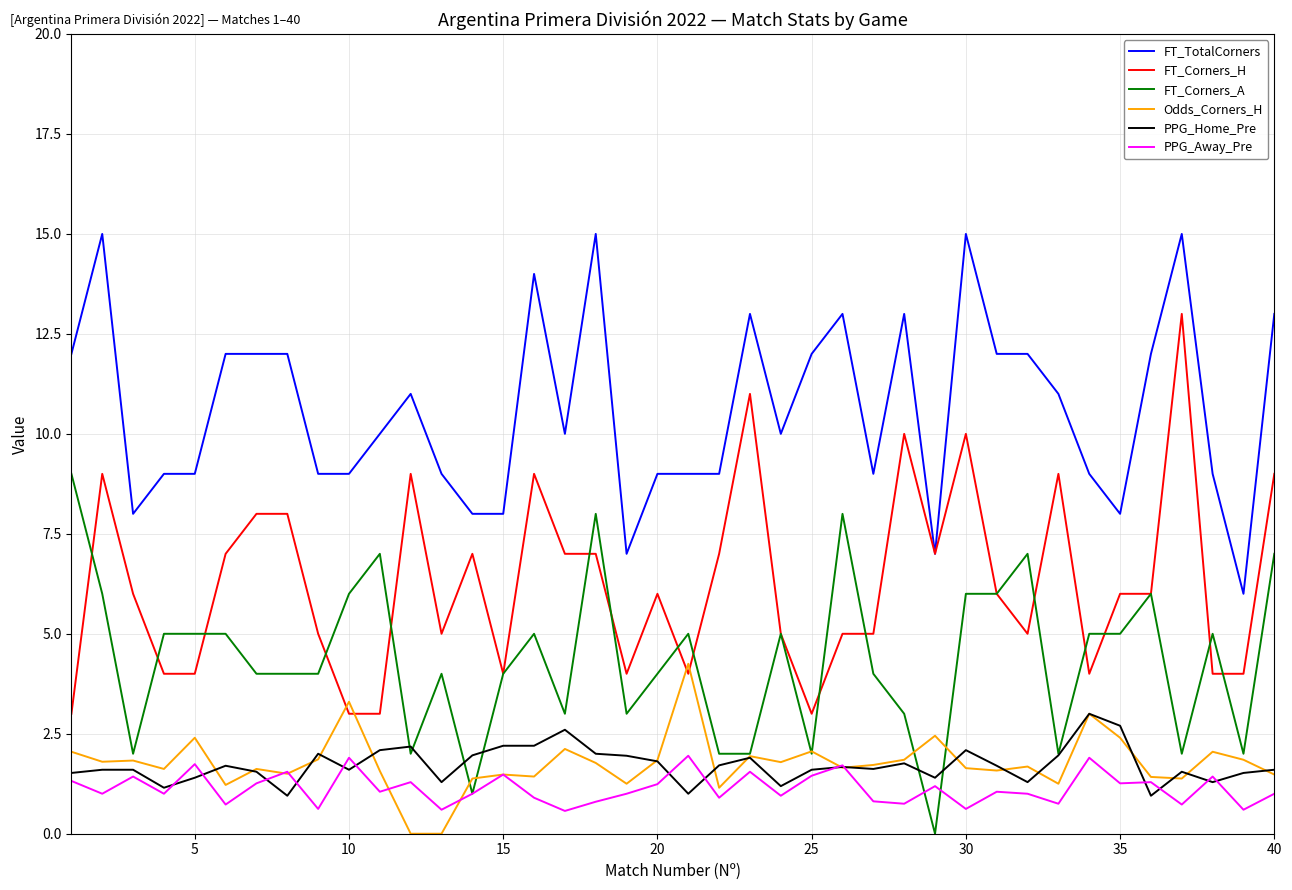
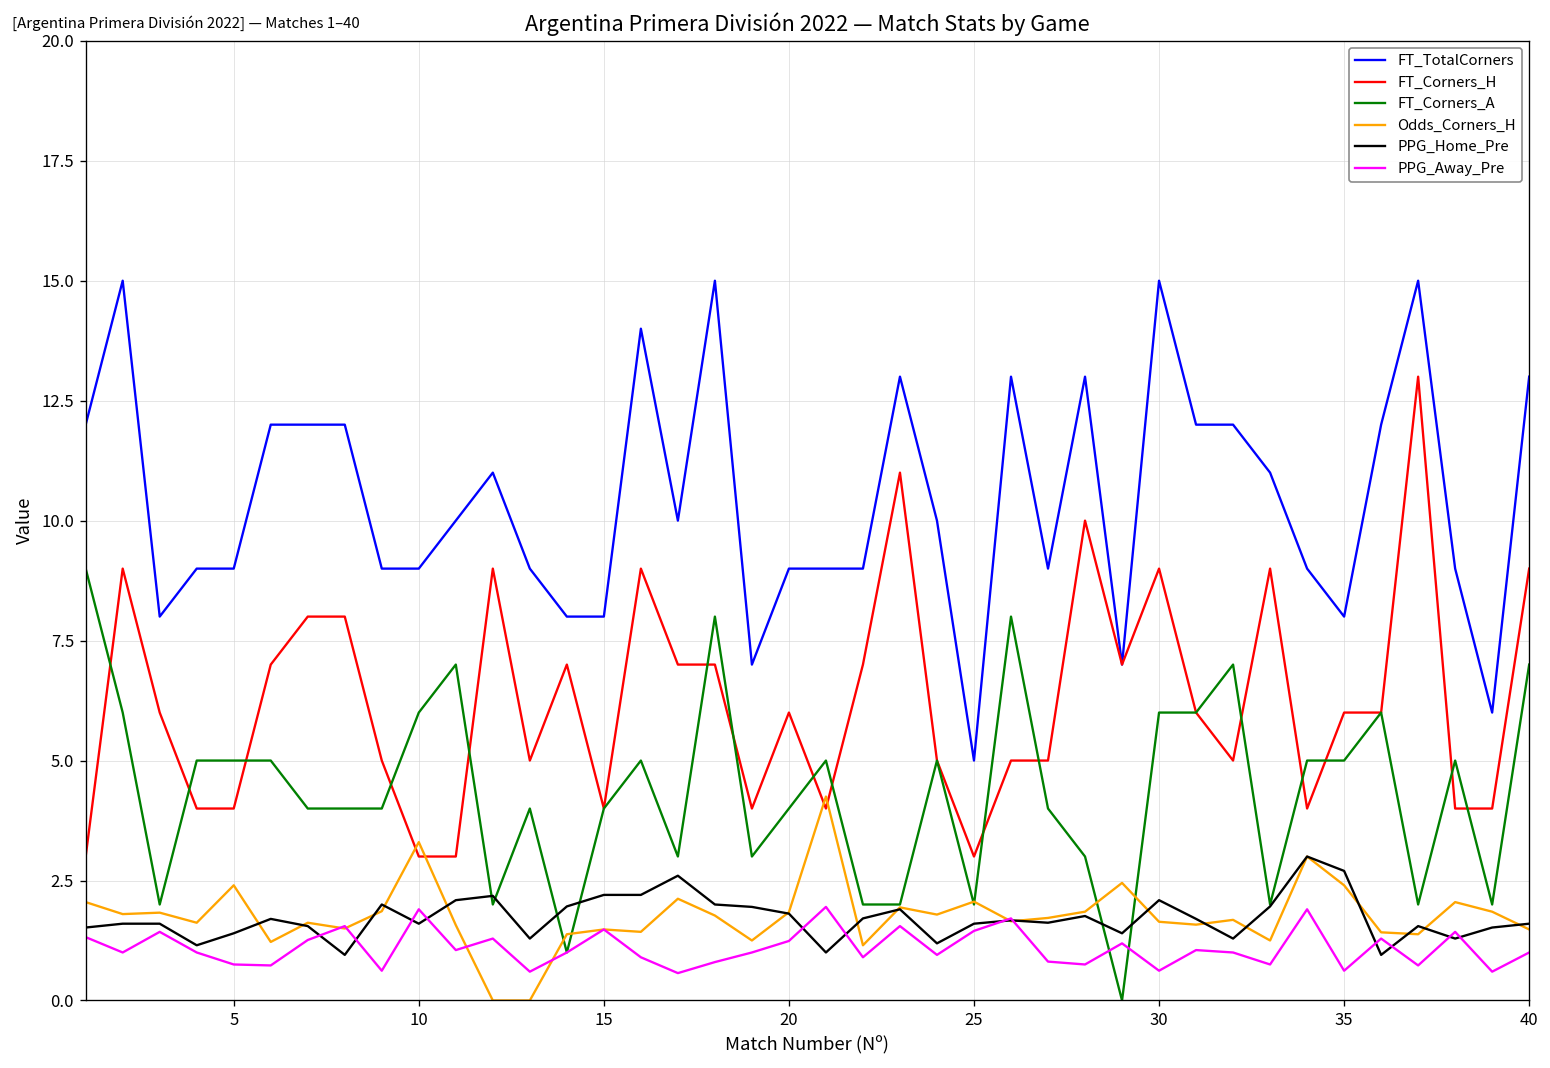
  {
    "FT_TotalCorners": {
      "5": 9,
      "10": 9,
      "15": 8,
      "20": 9,
-     "25": 12,
+     "25": 5,
      "30": 15,
      "35": 8,
      "40": 13
    },
    "FT_Corners_H": {
      "5": 4,
      "10": 3,
      "20": 6,
      "25": 3,
-     "30": 10,
+     "30": 9,
      "35": 6,
      "40": 9
    },
    "FT_Corners_A": {
      "5": 5.0,
      "10": 6.0,
      "20": 4.0,
      "30": 6.0,
      "35": 5.0,
      "40": 7.0
    },
    "Odds_Corners_H": {
      "5": 2.4,
      "10": 3.3,
      "30": 1.6,
      "35": 2.4,
      "40": 1.5
    },
    "PPG_Home_Pre": {
      "5": 1.4,
      "10": 1.6,
      "15": 2.2,
      "25": 1.6,
      "30": 2.1,
      "35": 2.7,
      "40": 1.6
    },
    "PPG_Away_Pre": {
-     "5": 1.7,
+     "5": 0.8,
      "10": 1.9,
      "20": 1.2,
      "25": 1.5,
      "30": 0.6,
-     "35": 1.3,
+     "35": 0.6,
      "40": 1.0
    }
  }
